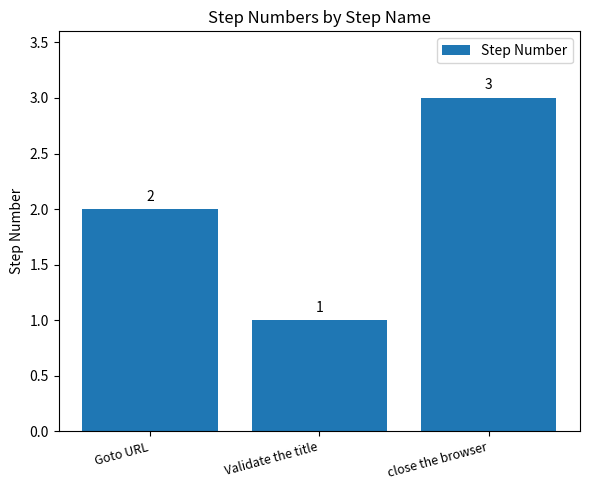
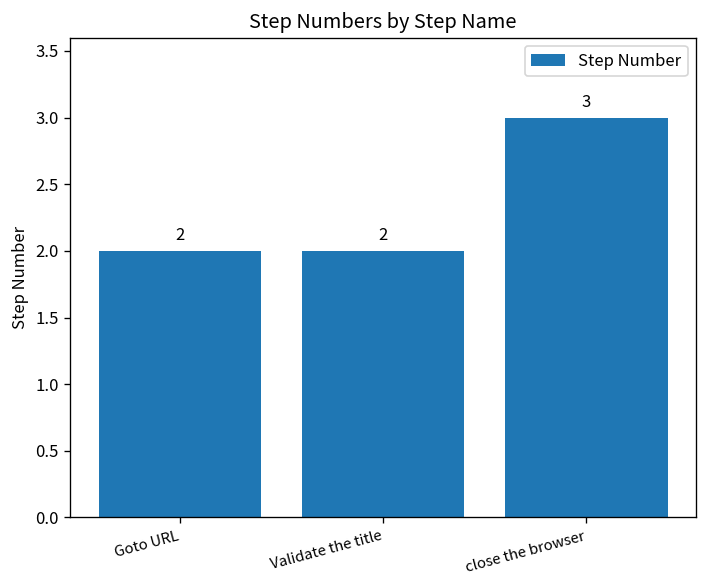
  {
    "Goto URL": 2,
-   "Validate the title": 1,
+   "Validate the title": 2,
    "close the browser": 3
  }
